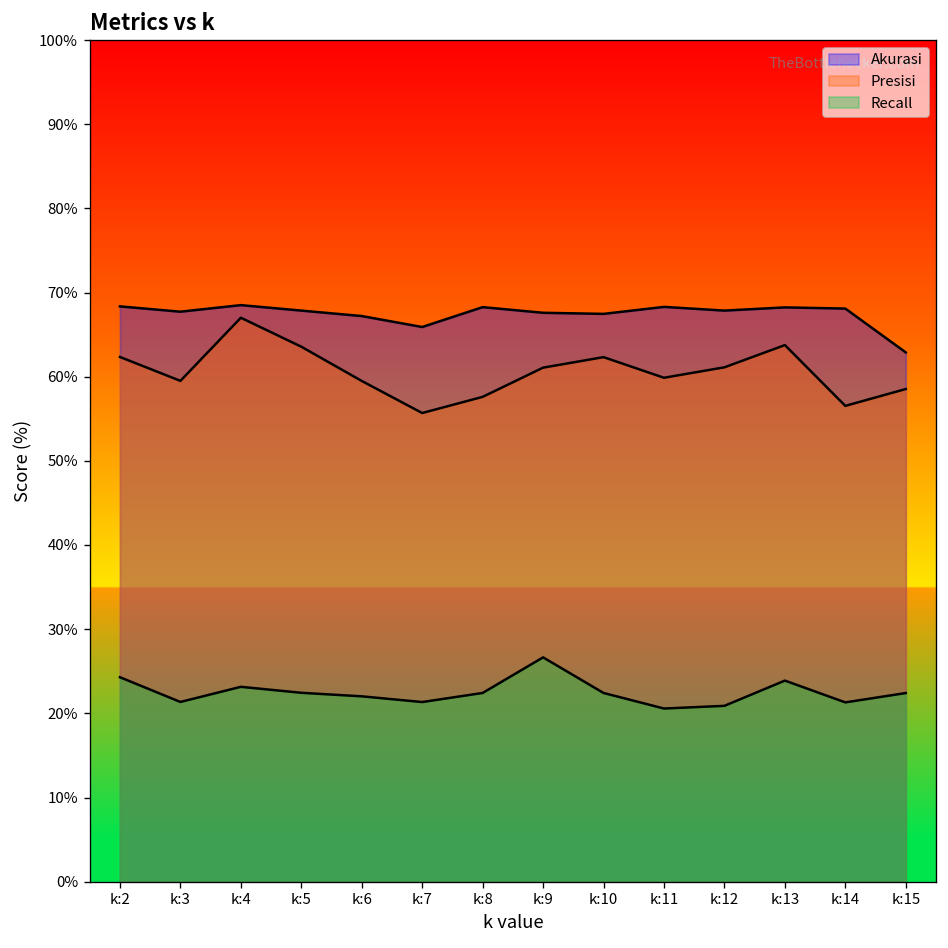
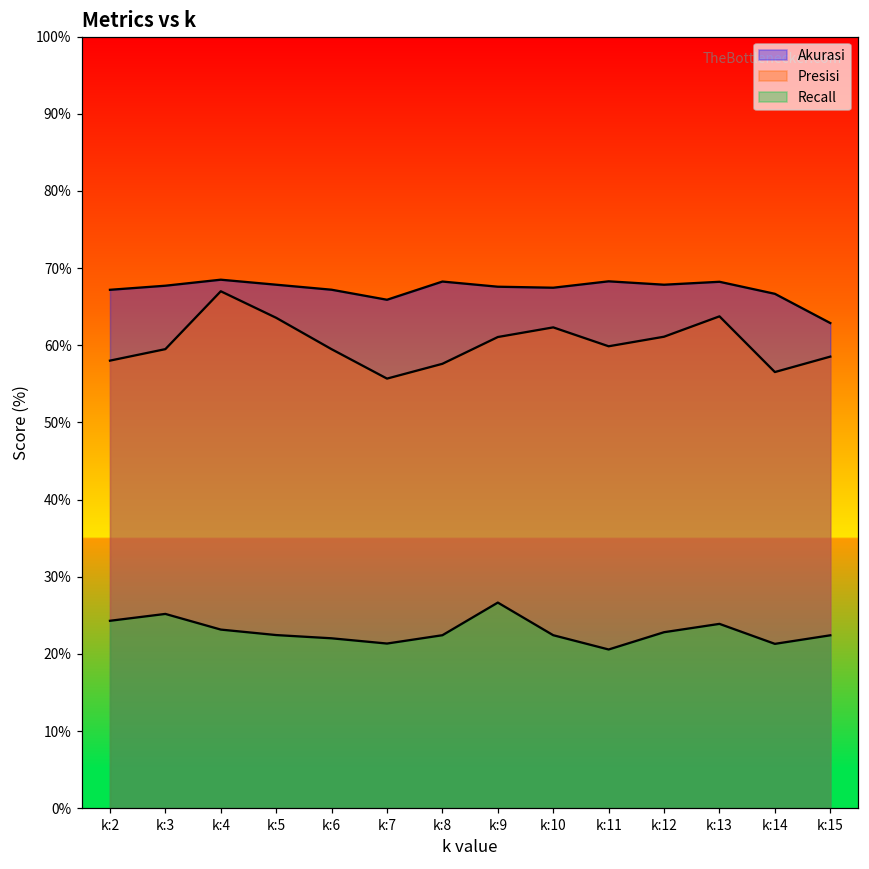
  {
    "Akurasi": {
-     "k:2": "68%",
+     "k:2": "67%",
      "k:3": "68%",
      "k:4": "69%",
      "k:5": "68%",
      "k:6": "67%",
      "k:7": "66%",
      "k:8": "68%",
      "k:9": "68%",
      "k:10": "67%",
      "k:11": "68%",
      "k:12": "68%",
      "k:13": "68%",
-     "k:14": "68%",
+     "k:14": "67%",
      "k:15": "63%"
    },
    "Presisi": {
-     "k:2": "62%",
+     "k:2": "58%",
      "k:3": "60%",
      "k:4": "67%",
      "k:5": "64%",
      "k:6": "59%",
      "k:7": "56%",
      "k:8": "58%",
      "k:9": "61%",
      "k:10": "62%",
      "k:11": "60%",
      "k:12": "61%",
      "k:13": "64%",
      "k:14": "57%",
      "k:15": "59%"
    },
    "Recall": {
      "k:2": "24%",
-     "k:3": "21%",
+     "k:3": "25%",
      "k:4": "23%",
      "k:5": "22%",
      "k:6": "22%",
      "k:7": "21%",
      "k:8": "22%",
      "k:9": "27%",
      "k:10": "22%",
      "k:11": "21%",
-     "k:12": "21%",
+     "k:12": "23%",
      "k:13": "24%",
      "k:14": "21%",
      "k:15": "22%"
    }
  }
